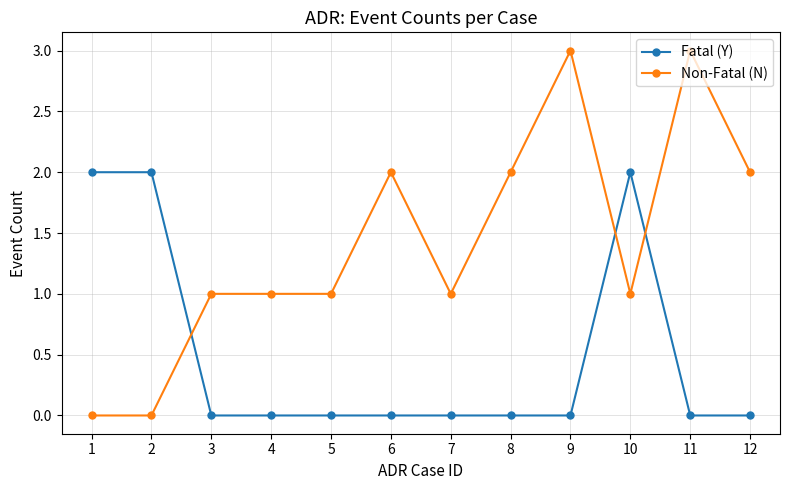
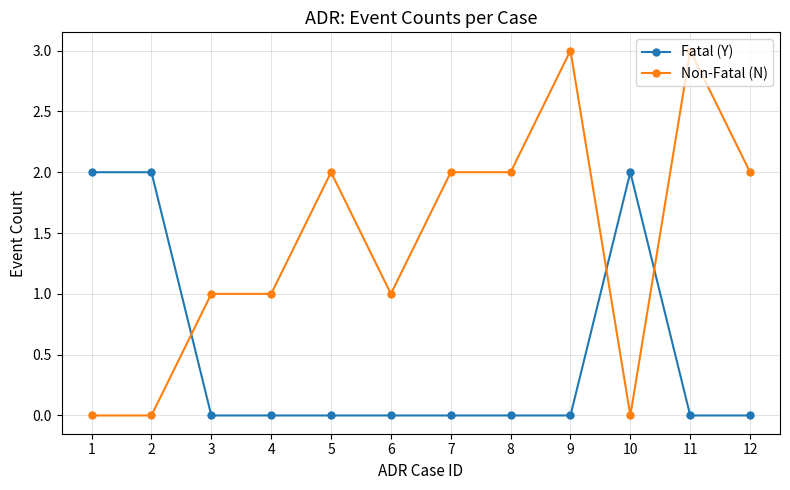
  {
    "Fatal (Y)": {
      "1": 2,
      "2": 2,
      "3": 0,
      "4": 0,
      "5": 0,
      "6": 0,
      "7": 0,
      "8": 0,
      "9": 0,
      "10": 2,
      "11": 0,
      "12": 0
    },
    "Non-Fatal (N)": {
      "1": 0,
      "2": 0,
      "3": 1,
      "4": 1,
-     "5": 1,
-     "6": 2,
-     "7": 1,
+     "5": 2,
+     "6": 1,
+     "7": 2,
      "8": 2,
      "9": 3,
-     "10": 1,
+     "10": 0,
      "12": 2
    }
  }
